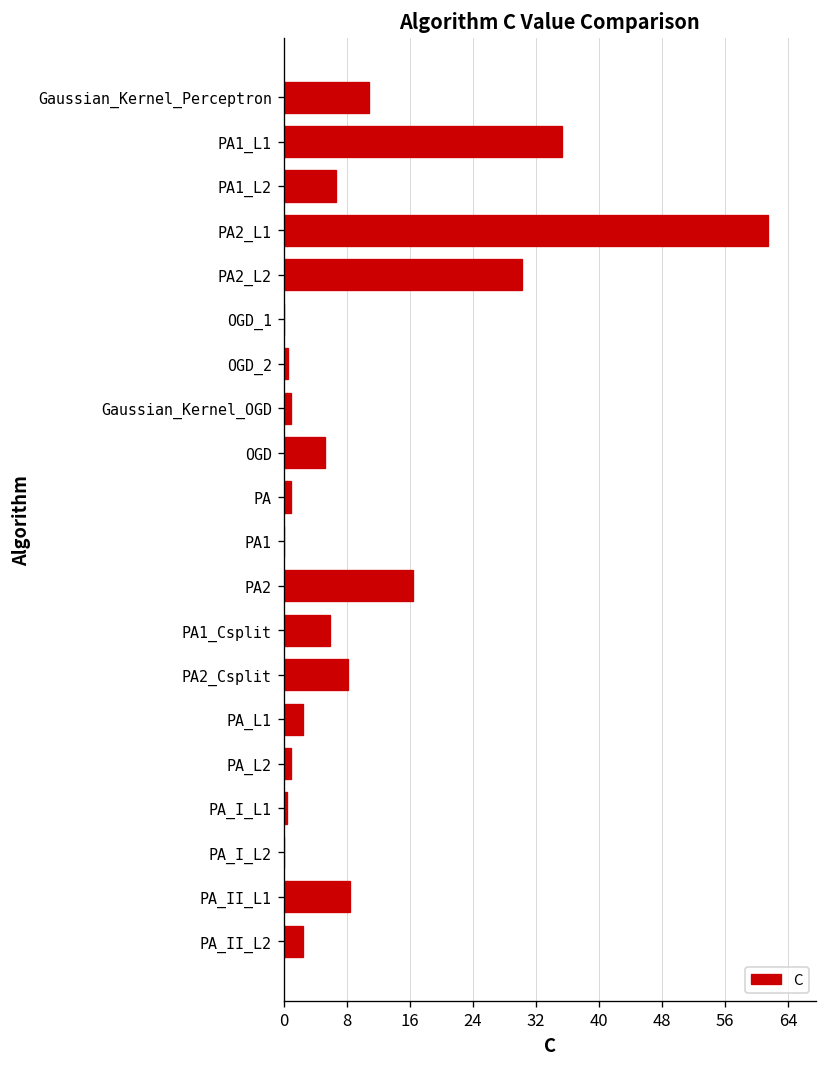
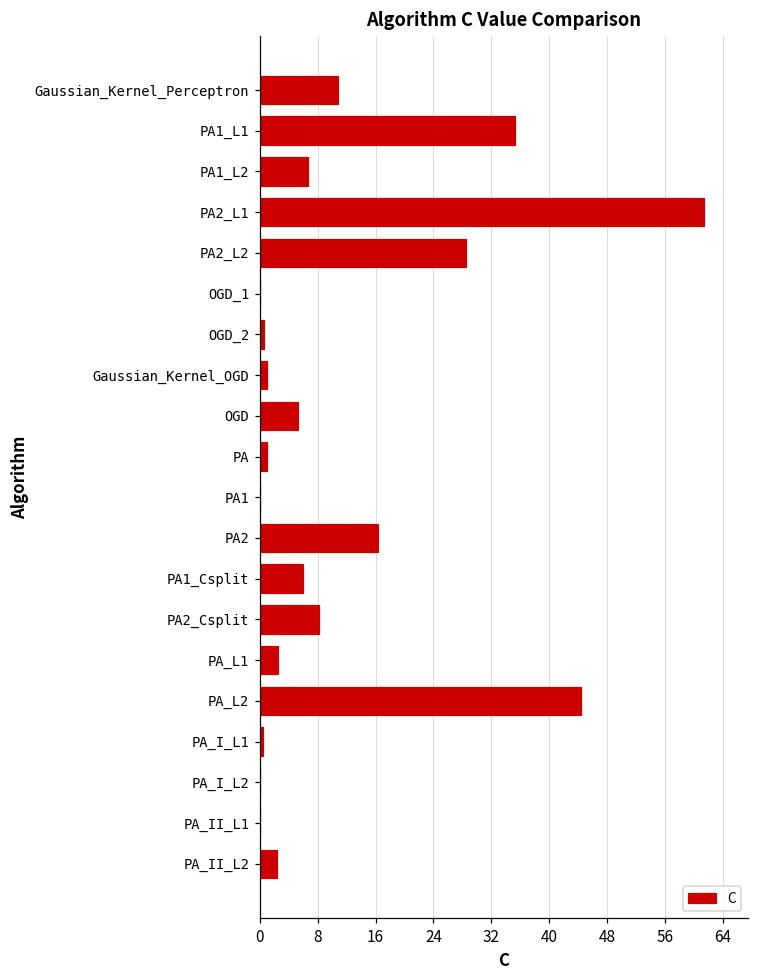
  {
    "Gaussian_Kernel_Perceptron": 11,
    "PA1_L1": 35,
    "PA1_L2": 7,
    "PA2_L1": 61,
-   "PA2_L2": 30,
+   "PA2_L2": 29,
    "OGD_2": 1,
    "Gaussian_Kernel_OGD": 1,
    "OGD": 5,
    "PA": 1,
    "PA2": 16,
    "PA1_Csplit": 6,
    "PA2_Csplit": 8,
    "PA_L1": 3,
-   "PA_L2": 1,
+   "PA_L2": 44,
    "PA_I_L1": 0,
-   "PA_II_L1": 8,
+   "PA_II_L1": 0,
    "PA_II_L2": 2
  }
